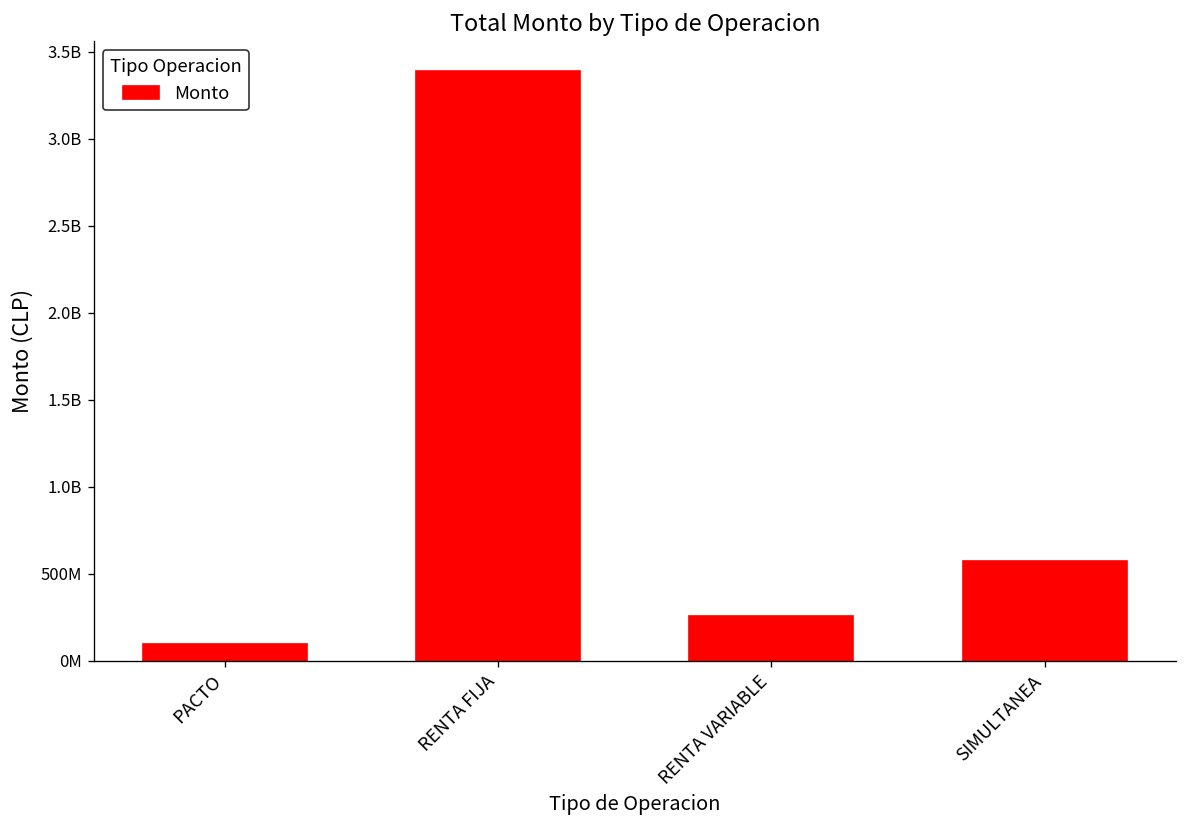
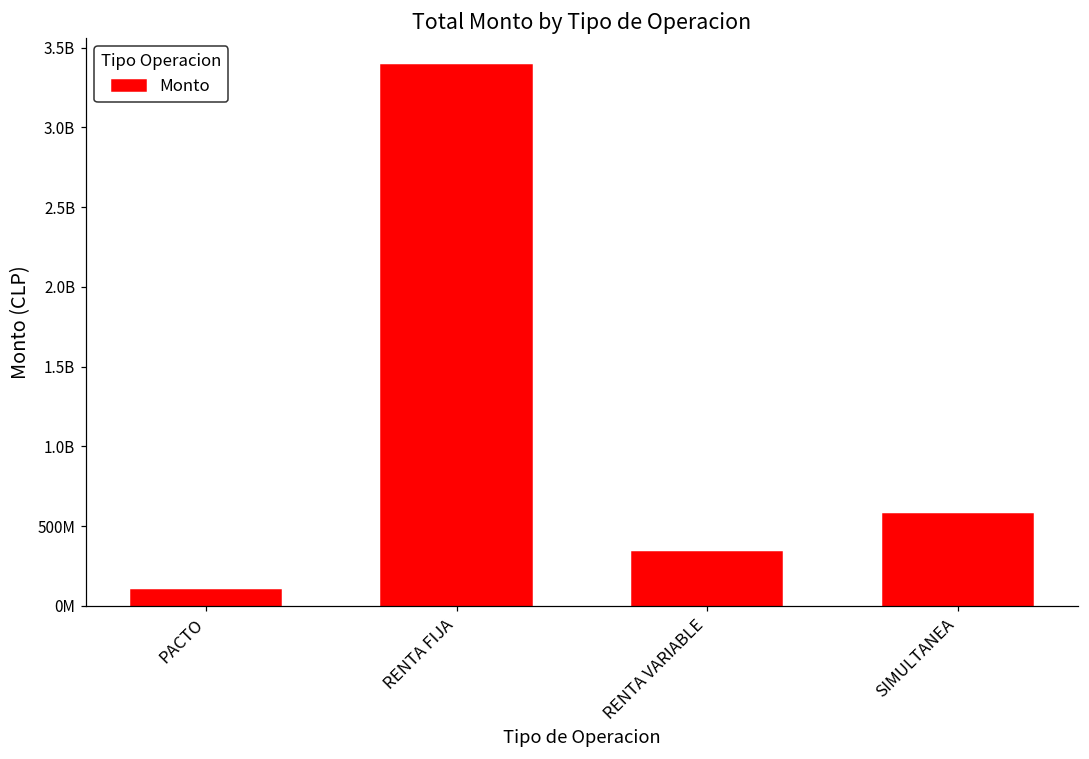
  {
    "PACTO": 100000000,
    "RENTA FIJA": 3390000000,
-   "RENTA VARIABLE": 260000000,
+   "RENTA VARIABLE": 340000000,
    "SIMULTANEA": 580000000
  }
